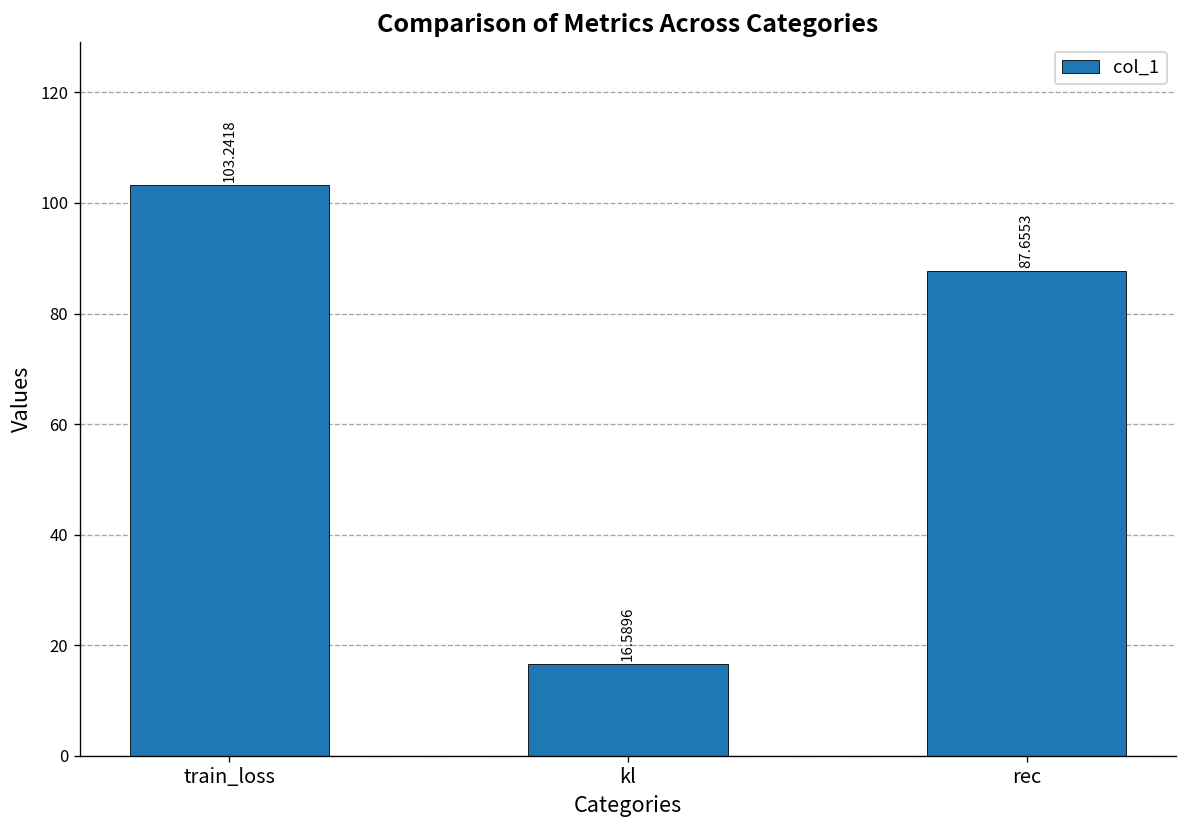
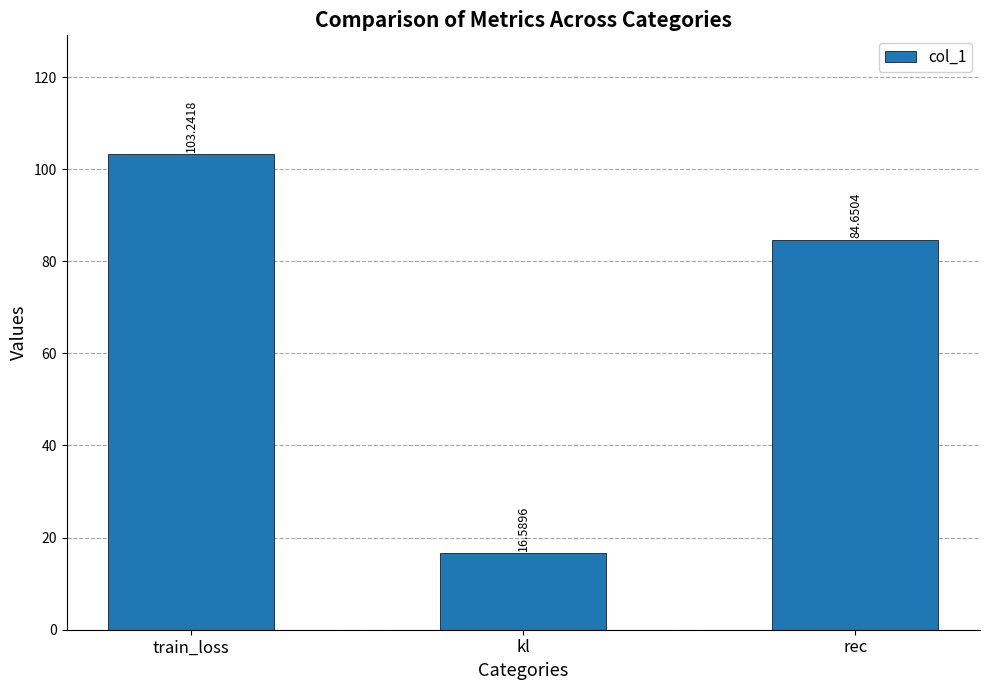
  {
    "train_loss": 103.2418,
    "kl": 16.5896,
-   "rec": 87.6553
+   "rec": 84.6504
  }
